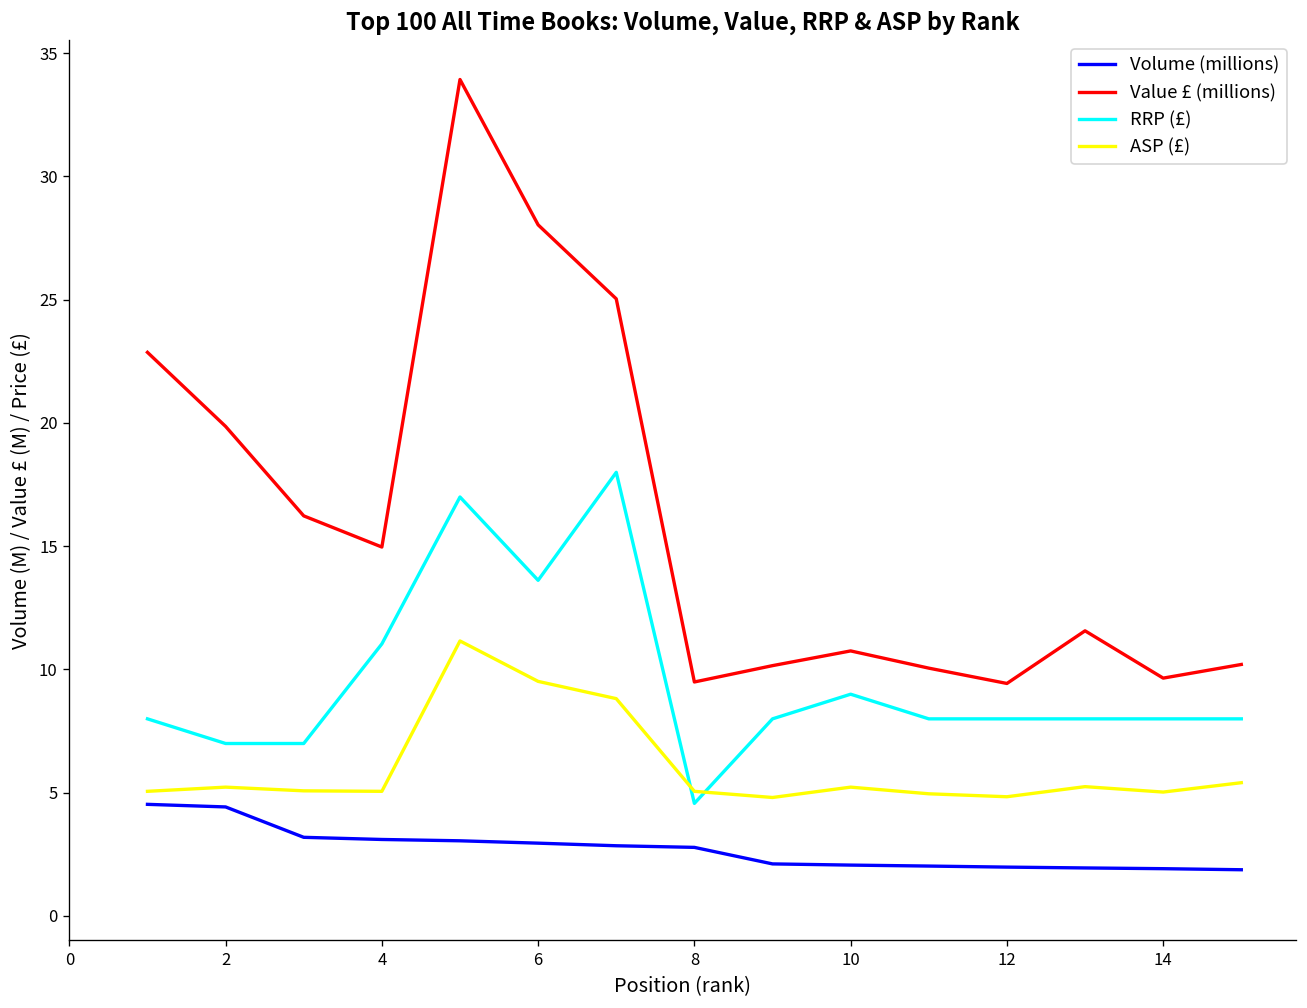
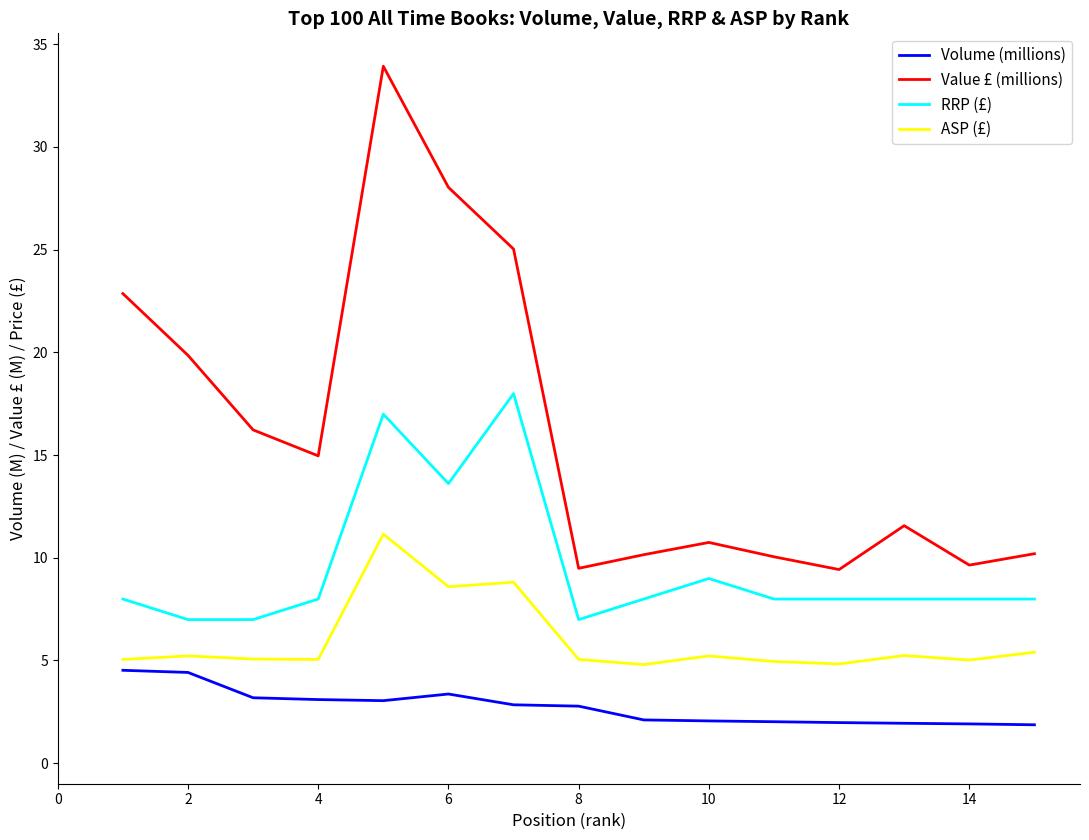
  {
    "Volume (millions)": {
      "2": 4.4,
      "4": 3.1,
-     "6": 2.9,
+     "6": 3.4,
      "8": 2.8,
      "10": 2.1,
      "12": 2.0,
      "14": 1.9
    },
    "Value £ (millions)": {
      "2": 19.9,
      "4": 15.0,
      "6": 28.0,
      "8": 9.5,
      "10": 10.7,
      "12": 9.4,
      "14": 9.6
    },
    "RRP (£)": {
      "2": 7.0,
-     "4": 11.0,
+     "4": 8.0,
      "6": 13.6,
-     "8": 4.6,
+     "8": 7.0,
      "10": 9.0,
      "12": 8.0,
      "14": 8.0
    },
    "ASP (£)": {
      "2": 5.2,
      "4": 5.1,
-     "6": 9.5,
+     "6": 8.6,
      "8": 5.1,
      "10": 5.2,
      "12": 4.8,
      "14": 5.0
    }
  }
